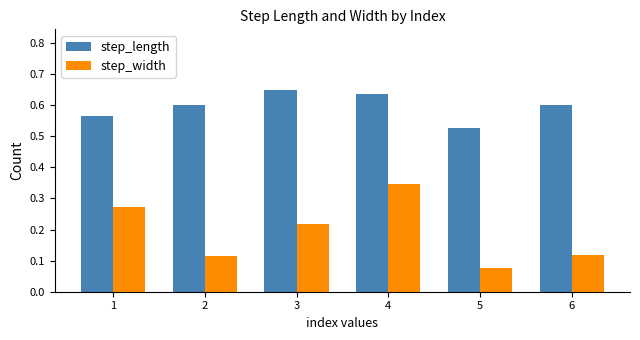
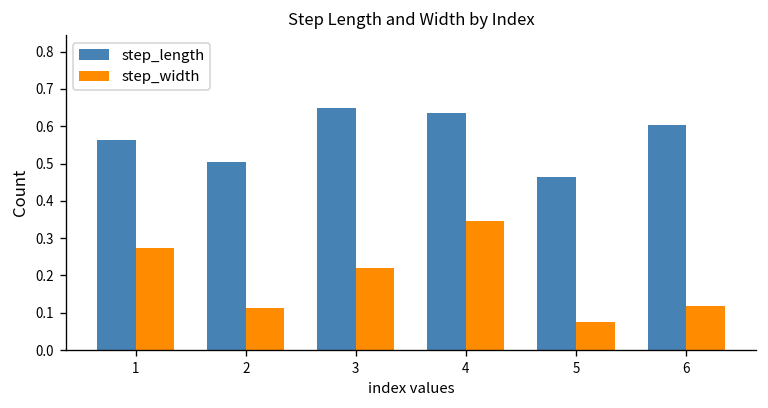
  {
    "step_length": {
      "1": 0.56,
-     "2": 0.60,
+     "2": 0.50,
      "3": 0.65,
      "4": 0.64,
-     "5": 0.53,
+     "5": 0.46,
      "6": 0.60
    },
    "step_width": {
      "1": 0.27,
      "2": 0.11,
      "3": 0.22,
      "4": 0.35,
      "5": 0.07,
      "6": 0.12
    }
  }
